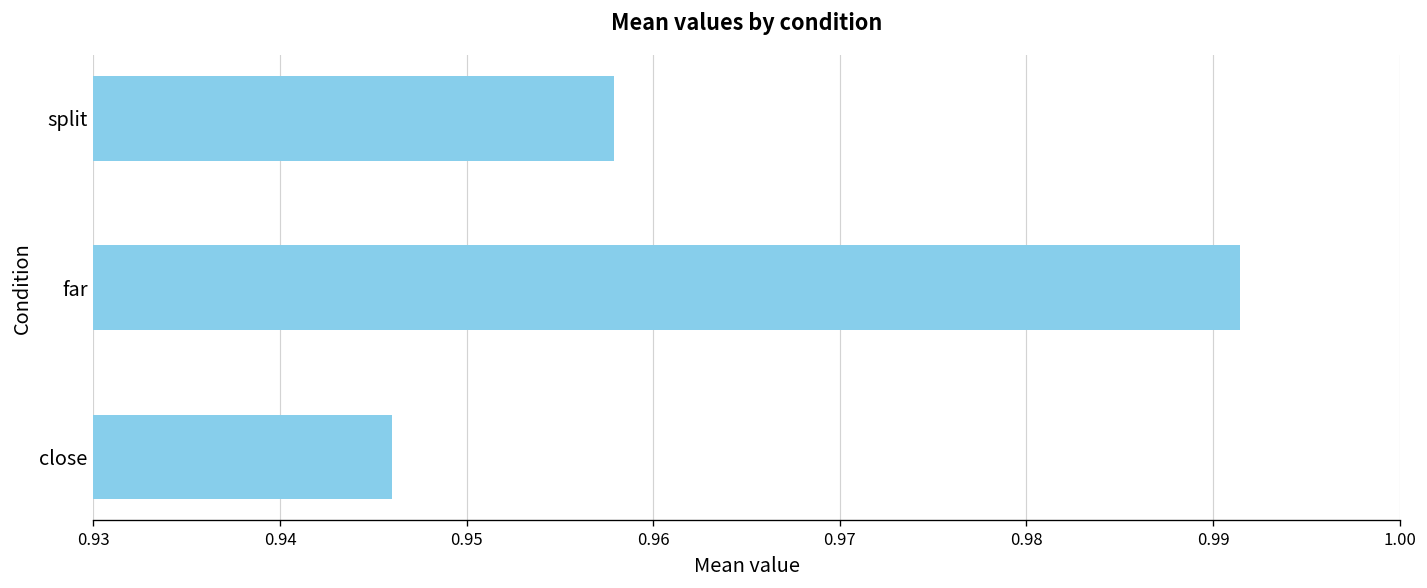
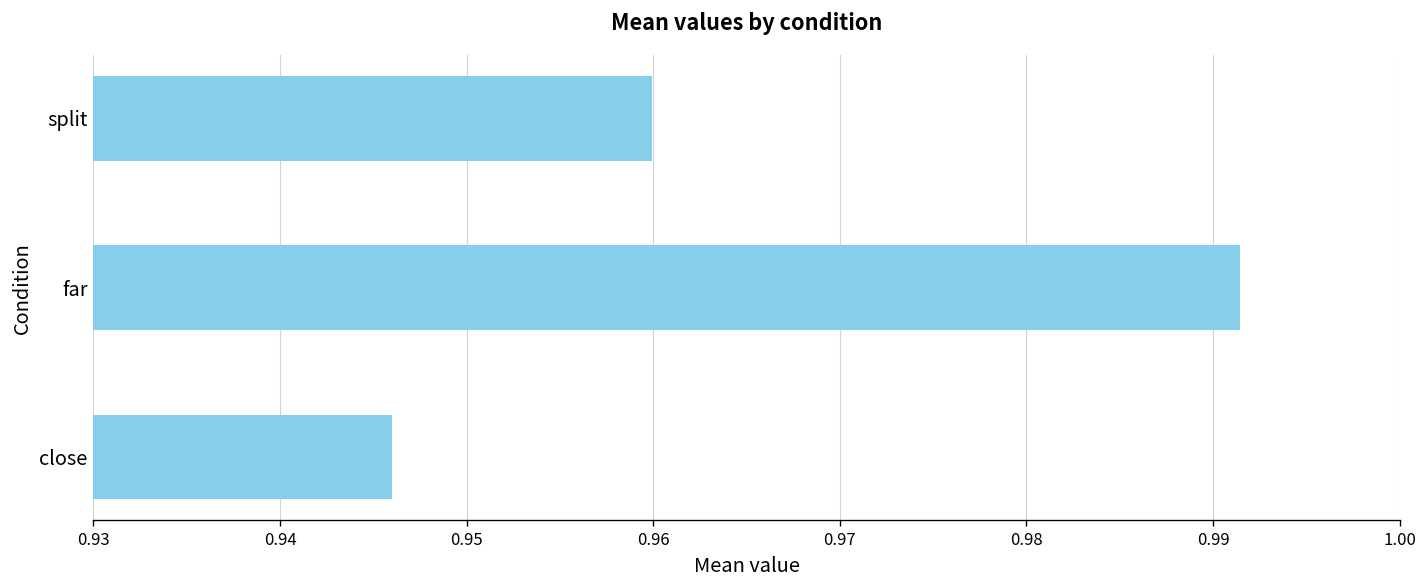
  {
-   "split": 0.9579,
+   "split": 0.9599,
    "far": 0.9915,
    "close": 0.9460
  }
